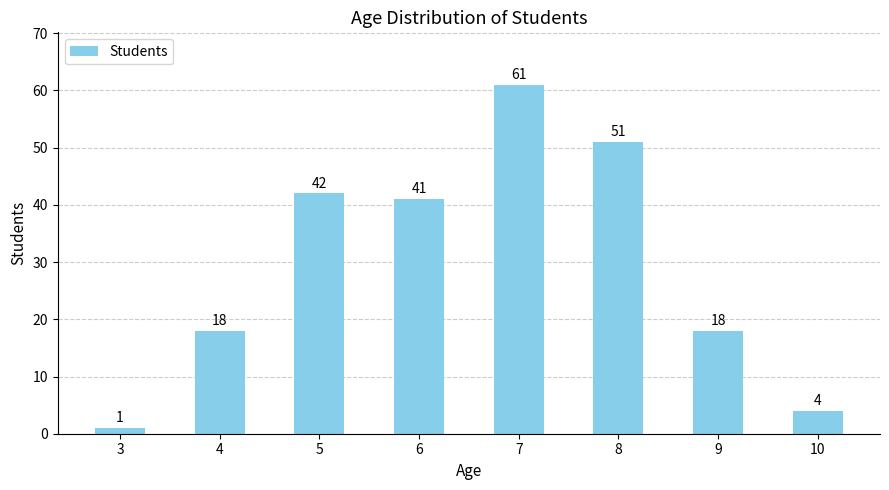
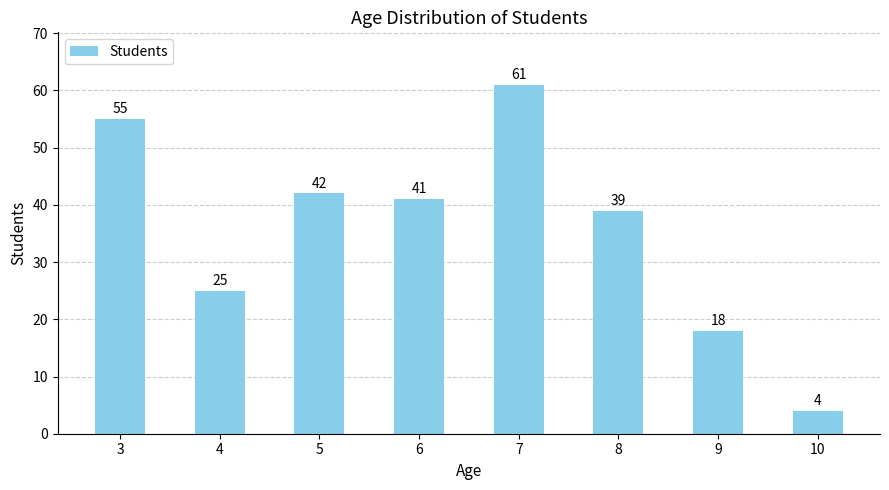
  {
-   "3": 1,
-   "4": 18,
+   "3": 55,
+   "4": 25,
    "5": 42,
    "6": 41,
    "7": 61,
-   "8": 51,
+   "8": 39,
    "9": 18,
    "10": 4
  }
